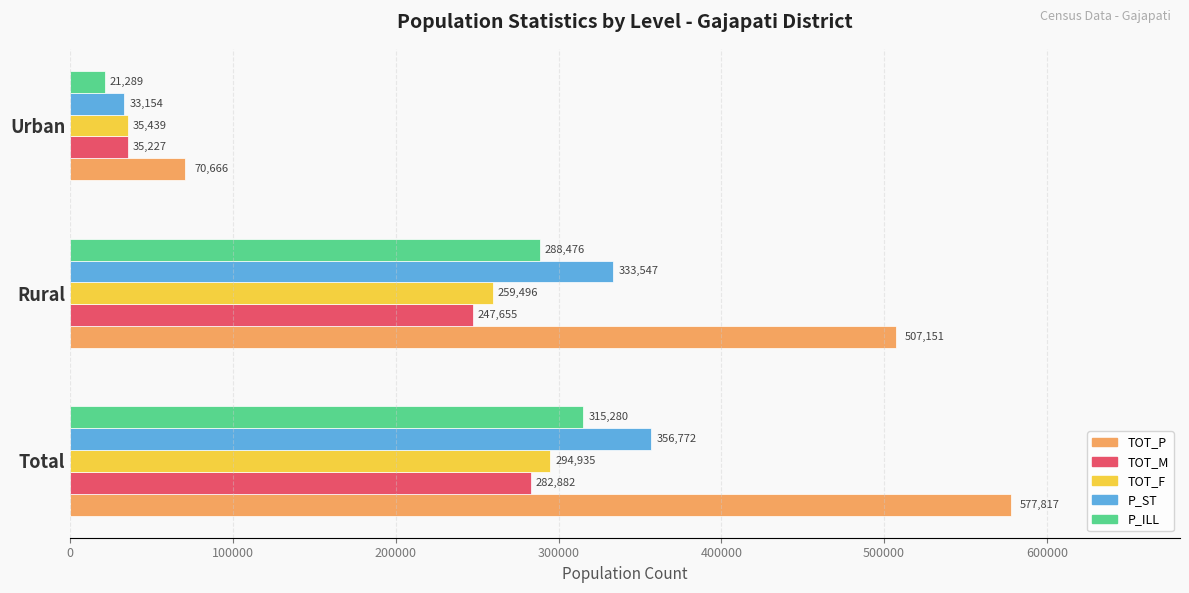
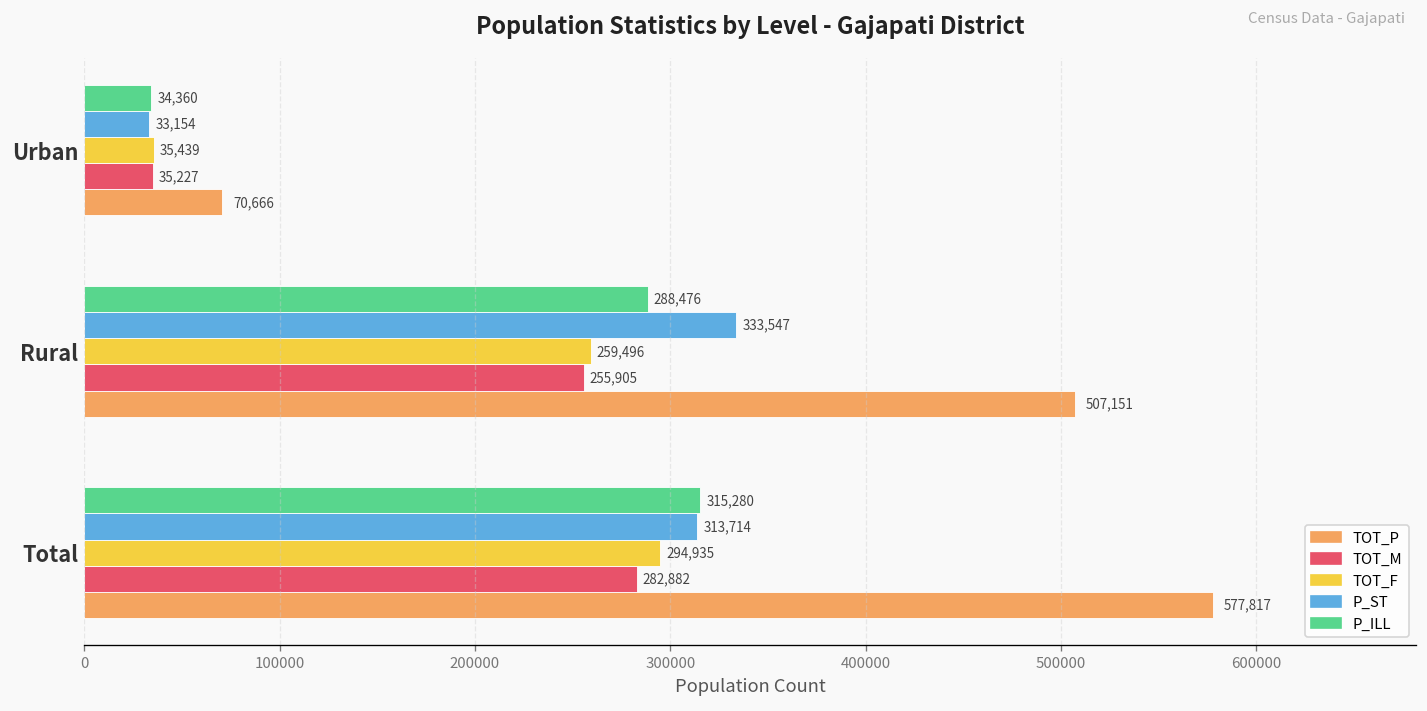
  {
    "TOT_M": {
      "Urban": "35,227",
-     "Rural": "247,655",
+     "Rural": "255,905",
      "Total": "282,882"
    },
    "P_ST": {
      "Urban": "33,154",
      "Rural": "333,547",
-     "Total": "356,772"
+     "Total": "313,714"
    },
    "P_ILL": {
-     "Urban": "21,289",
+     "Urban": "34,360",
      "Rural": "288,476",
      "Total": "315,280"
    }
  }
